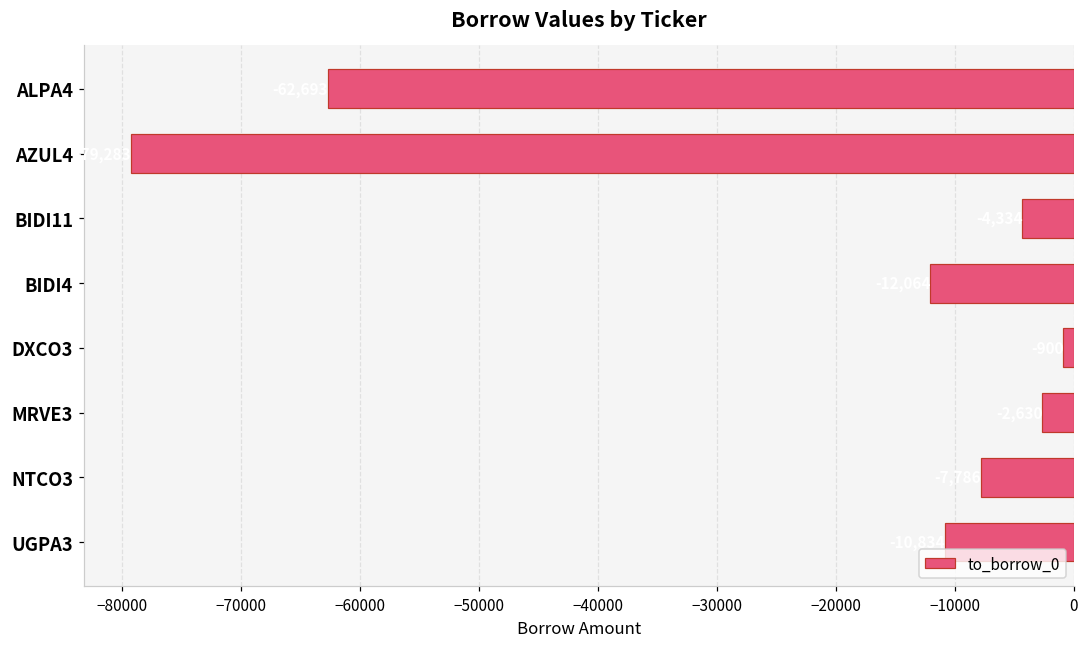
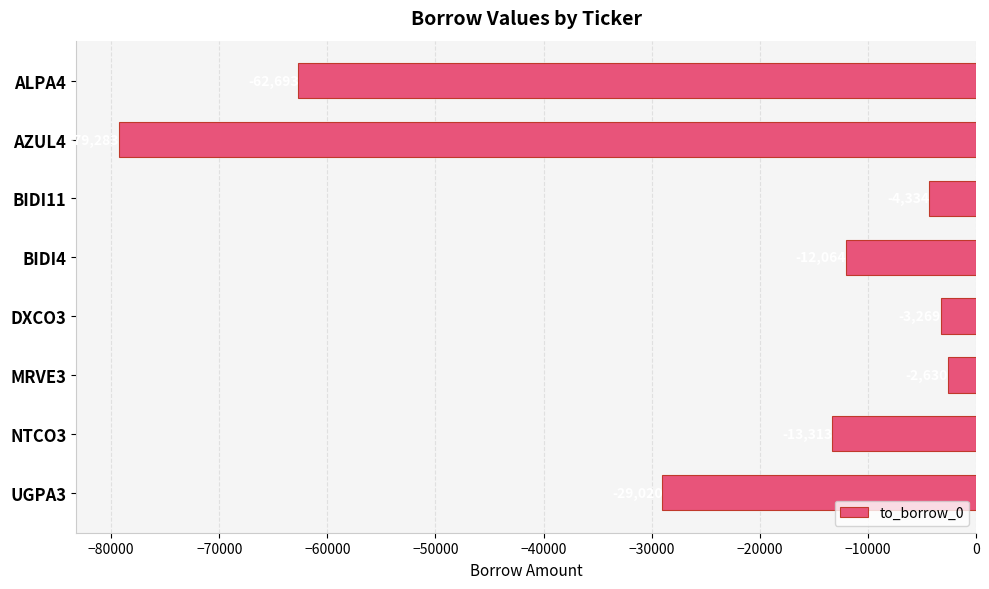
  {
    "ALPA4": -62700,
    "AZUL4": -79300,
    "BIDI11": -4300,
    "BIDI4": -12100,
-   "DXCO3": -900,
+   "DXCO3": -3300,
    "MRVE3": -2600,
-   "NTCO3": -7800,
-   "UGPA3": -10800
+   "NTCO3": -13300,
+   "UGPA3": -29000
  }
